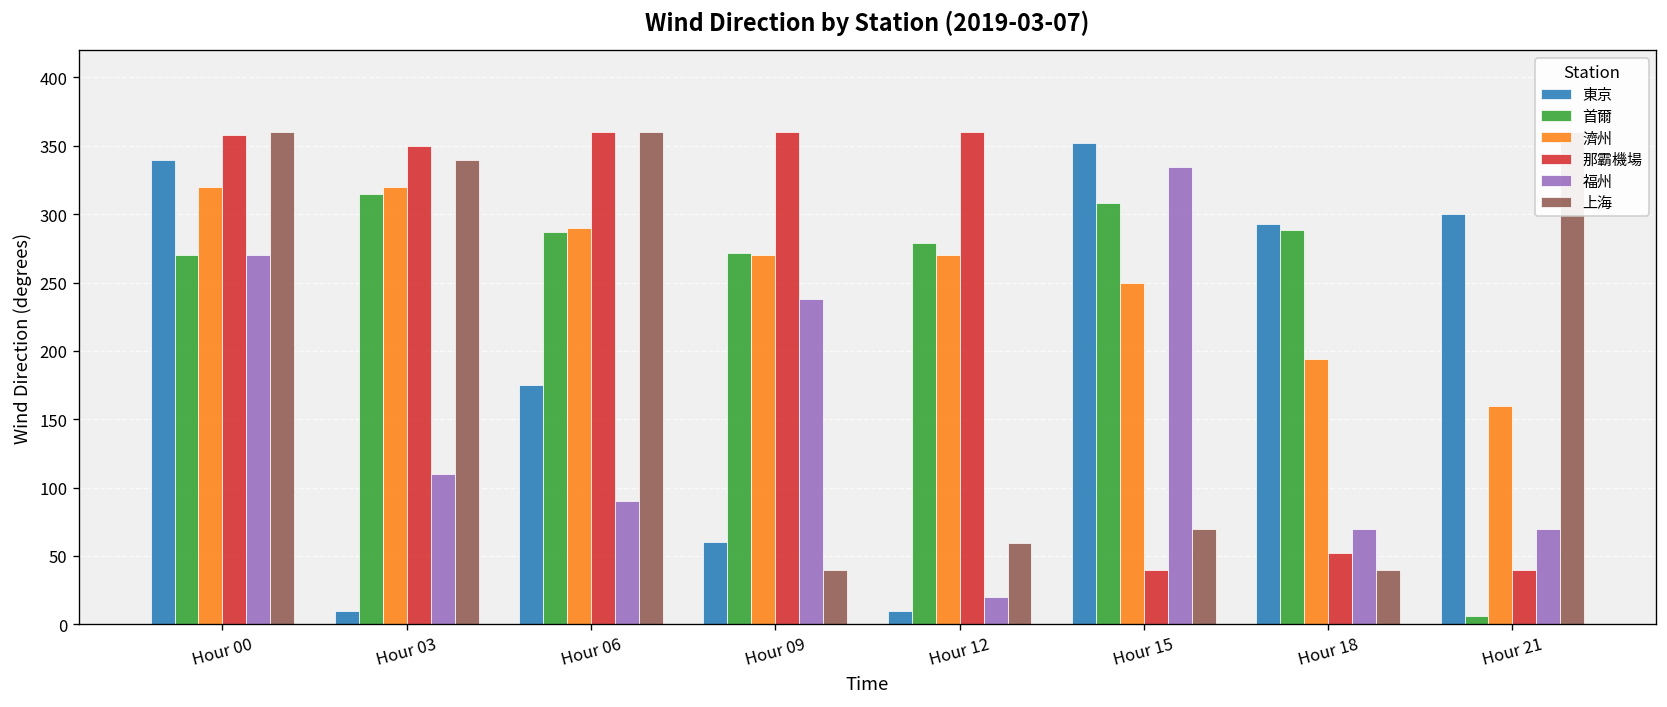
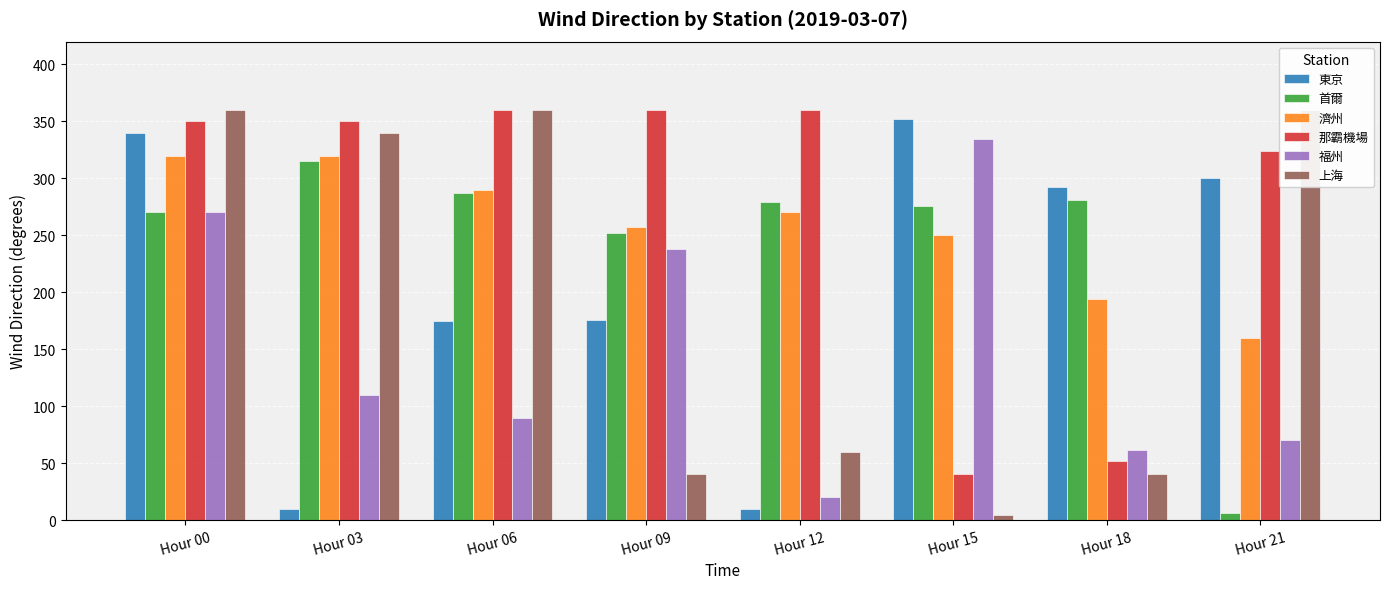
  {
    "東京": {
      "Hour 00": 340,
      "Hour 03": 10,
      "Hour 06": 175,
-     "Hour 09": 60,
+     "Hour 09": 176,
      "Hour 12": 10,
      "Hour 15": 352,
      "Hour 18": 293,
      "Hour 21": 300
    },
    "首爾": {
      "Hour 00": 270,
      "Hour 03": 315,
      "Hour 06": 287,
-     "Hour 09": 272,
+     "Hour 09": 252,
      "Hour 12": 279,
-     "Hour 15": 308,
-     "Hour 18": 288,
+     "Hour 15": 276,
+     "Hour 18": 281,
      "Hour 21": 6
    },
    "濟州": {
      "Hour 00": 320,
      "Hour 03": 320,
      "Hour 06": 290,
-     "Hour 09": 270,
+     "Hour 09": 258,
      "Hour 12": 270,
      "Hour 15": 250,
      "Hour 18": 194,
      "Hour 21": 160
    },
    "那霸機場": {
-     "Hour 00": 358,
+     "Hour 00": 350,
      "Hour 03": 350,
      "Hour 06": 360,
      "Hour 09": 360,
      "Hour 12": 360,
      "Hour 15": 40,
      "Hour 18": 52,
-     "Hour 21": 40
+     "Hour 21": 324
    },
    "福州": {
      "Hour 00": 270,
      "Hour 03": 110,
      "Hour 06": 90,
      "Hour 09": 238,
      "Hour 12": 20,
      "Hour 15": 334,
-     "Hour 18": 70,
+     "Hour 18": 62,
      "Hour 21": 70
    },
    "上海": {
      "Hour 00": 360,
      "Hour 03": 340,
      "Hour 06": 360,
      "Hour 09": 40,
      "Hour 12": 60,
-     "Hour 15": 70,
+     "Hour 15": 4,
      "Hour 18": 40
    }
  }
